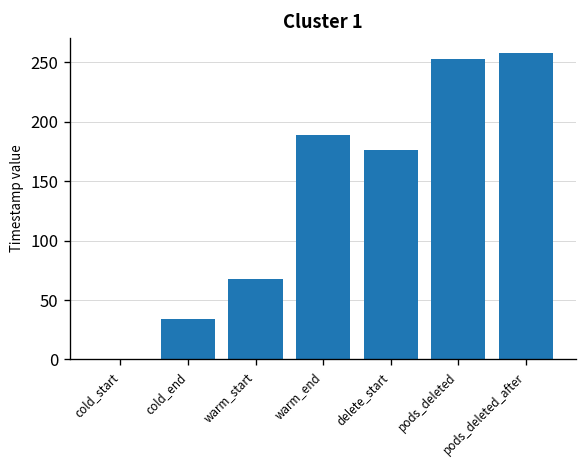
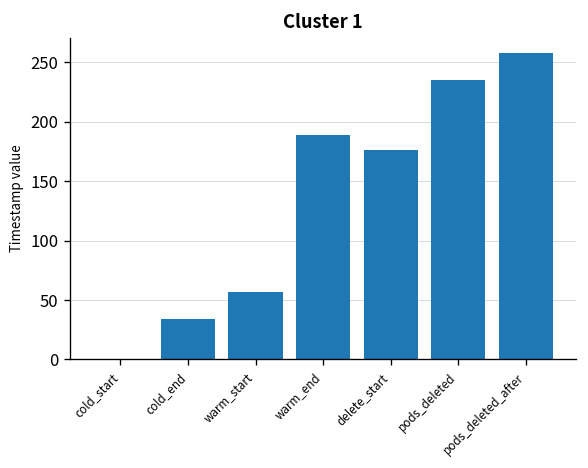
  {
    "cold_start": 0,
    "cold_end": 30,
-   "warm_start": 70,
+   "warm_start": 60,
    "warm_end": 190,
    "delete_start": 180,
-   "pods_deleted": 250,
+   "pods_deleted": 240,
    "pods_deleted_after": 260
  }
